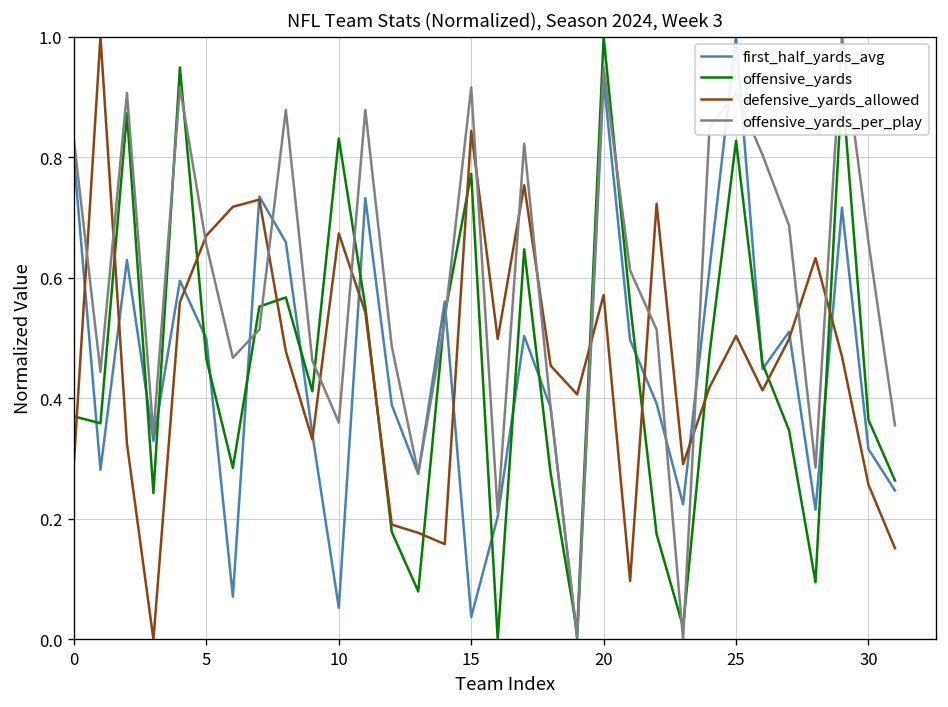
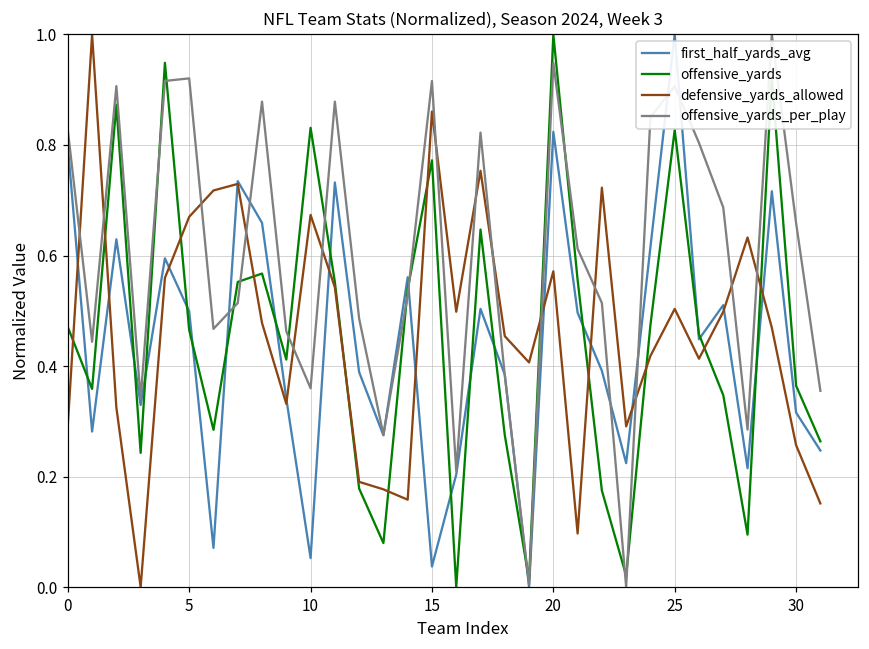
  {
    "first_half_yards_avg": {
      "0": 0.80,
      "5": 0.50,
      "10": 0.05,
      "15": 0.04,
-     "20": 0.93,
+     "20": 0.82,
      "25": 1.00,
      "30": 0.32
    },
    "offensive_yards": {
-     "0": 0.37,
+     "0": 0.47,
      "5": 0.46,
      "10": 0.83,
      "15": 0.77,
      "20": 1.00,
      "30": 0.36
    },
    "defensive_yards_allowed": {
      "0": 0.29,
      "5": 0.67,
      "10": 0.67,
-     "15": 0.84,
+     "15": 0.86,
      "20": 0.57,
      "25": 0.50,
      "30": 0.26
    },
    "offensive_yards_per_play": {
      "0": 0.83,
-     "5": 0.65,
+     "5": 0.92,
      "10": 0.36,
      "15": 0.92,
      "20": 0.95,
      "30": 0.66
    }
  }
